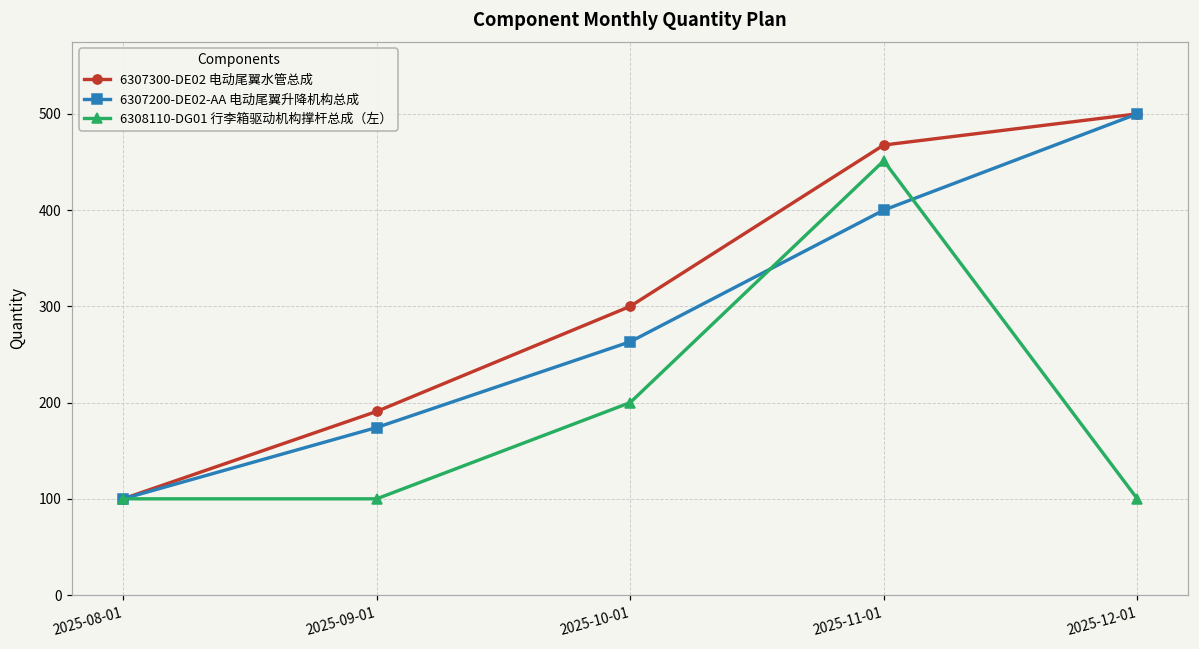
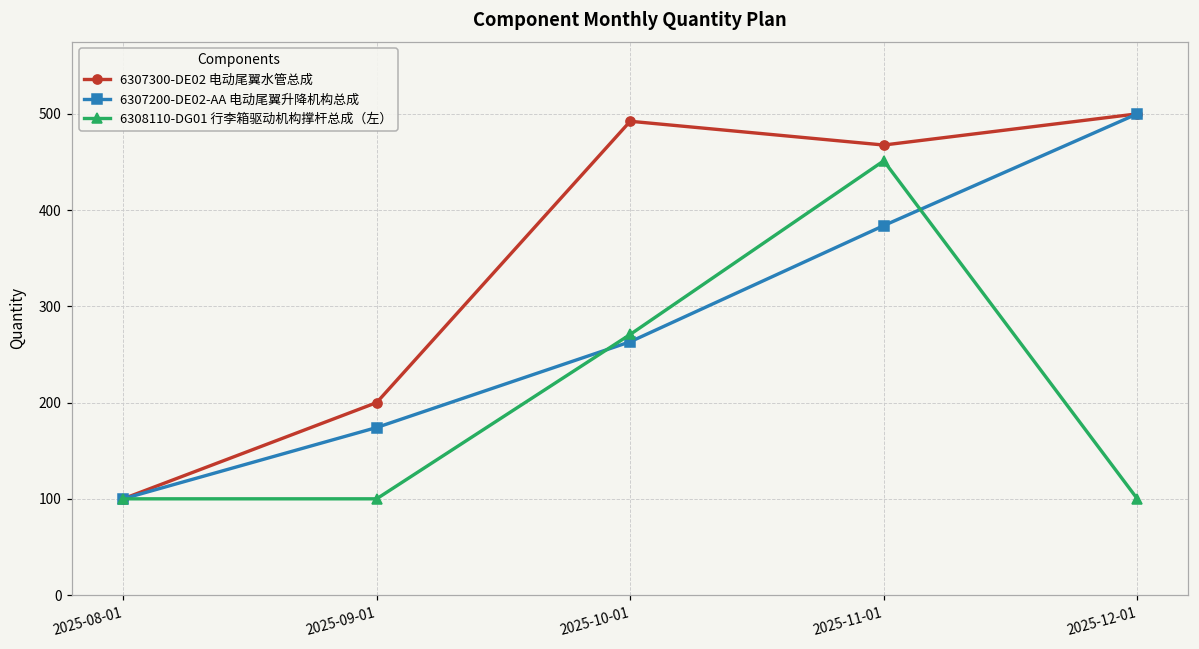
  {
    "6307300-DE02 电动尾翼水管总成": {
-     "2025-09-01": 190,
-     "2025-10-01": 300,
+     "2025-09-01": 200,
+     "2025-10-01": 490,
      "2025-11-01": 470
    },
    "6307200-DE02-AA 电动尾翼升降机构总成": {
      "2025-09-01": 170,
      "2025-10-01": 260,
-     "2025-11-01": 400
+     "2025-11-01": 380
    },
    "6308110-DG01 行李箱驱动机构撑杆总成（左）": {
      "2025-09-01": 100,
-     "2025-10-01": 200,
+     "2025-10-01": 270,
      "2025-11-01": 450,
      "2025-12-01": 100
    }
  }
